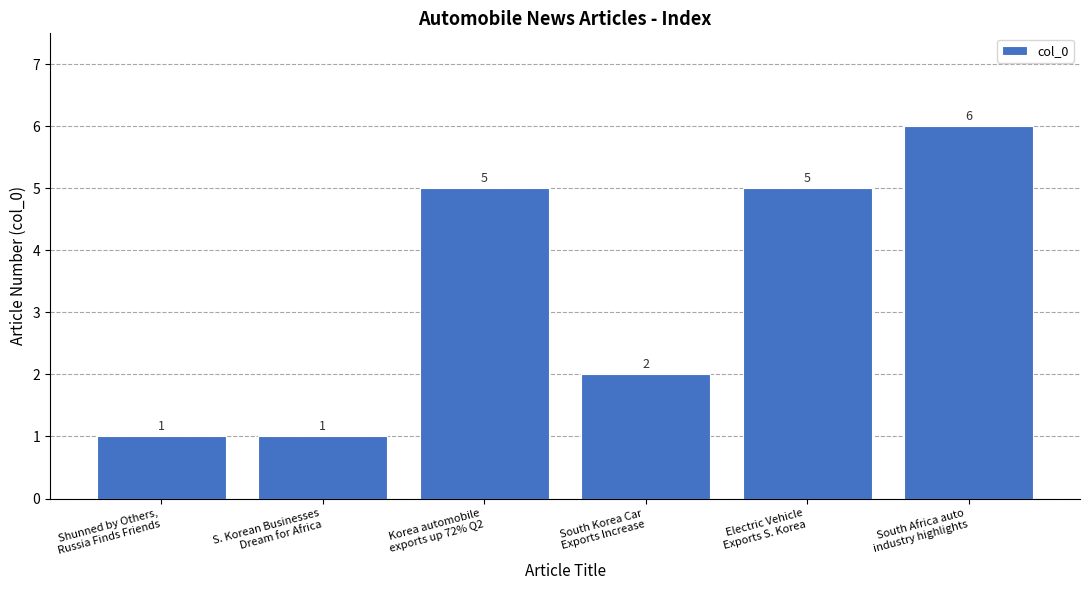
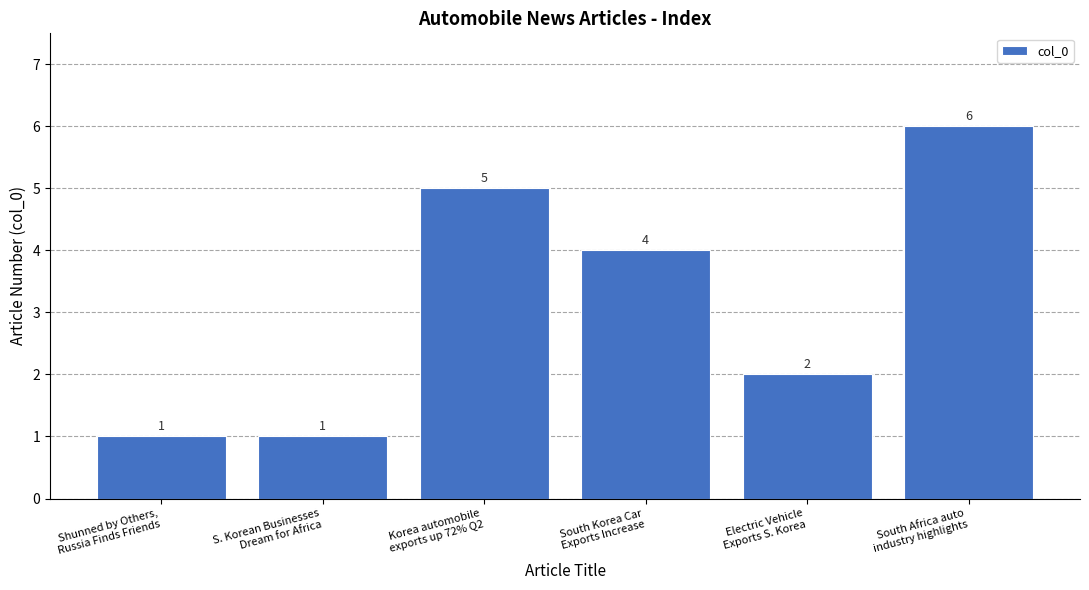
  {
    "Shunned by Others, Russia Finds Friends": 1,
    "S. Korean Businesses Dream for Africa": 1,
    "Korea automobile exports up 72% Q2": 5,
-   "South Korea Car Exports Increase": 2,
-   "Electric Vehicle Exports S. Korea": 5,
+   "South Korea Car Exports Increase": 4,
+   "Electric Vehicle Exports S. Korea": 2,
    "South Africa auto industry highlights": 6
  }
